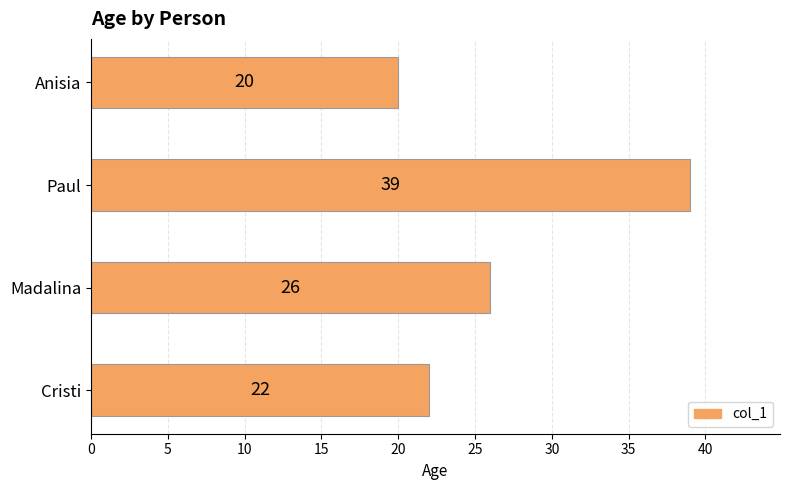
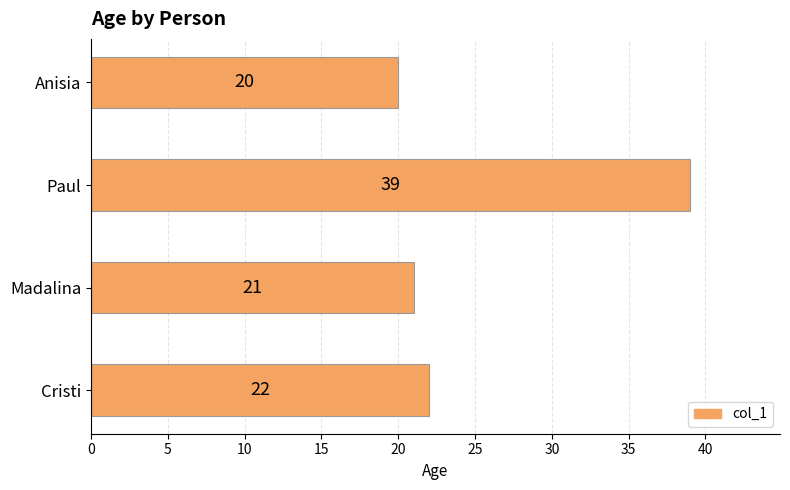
  {
    "Anisia": 20,
    "Paul": 39,
-   "Madalina": 26,
+   "Madalina": 21,
    "Cristi": 22
  }
